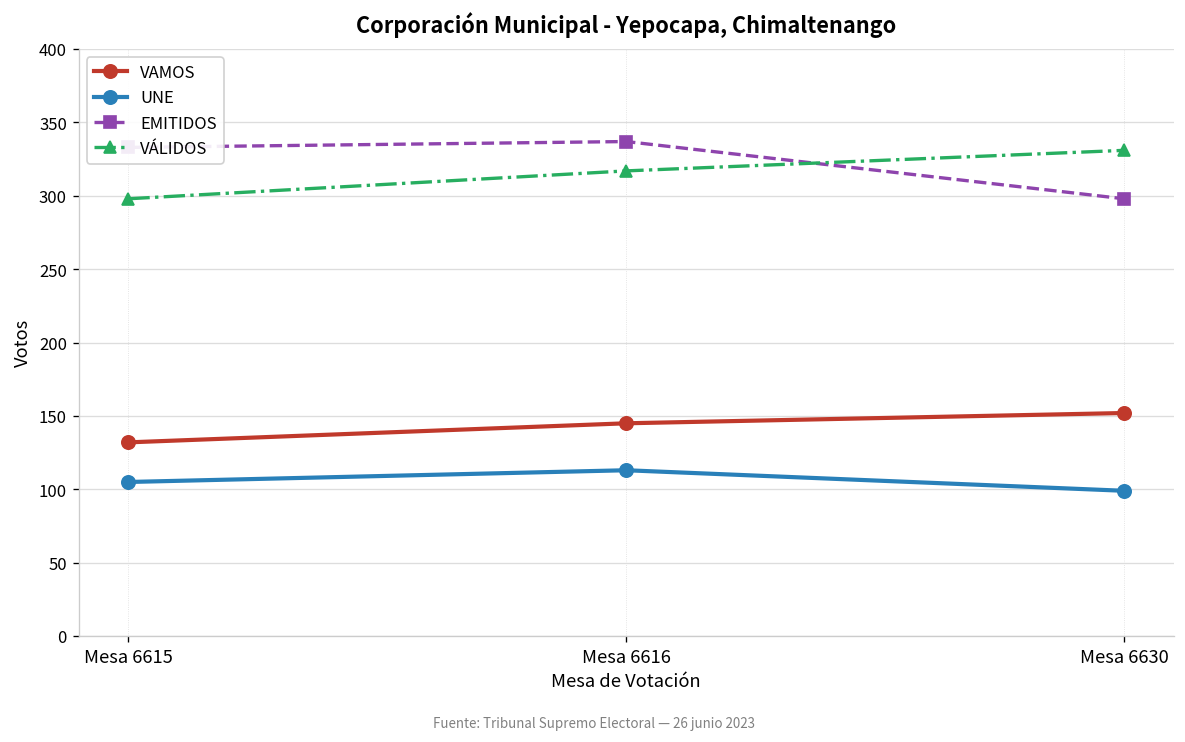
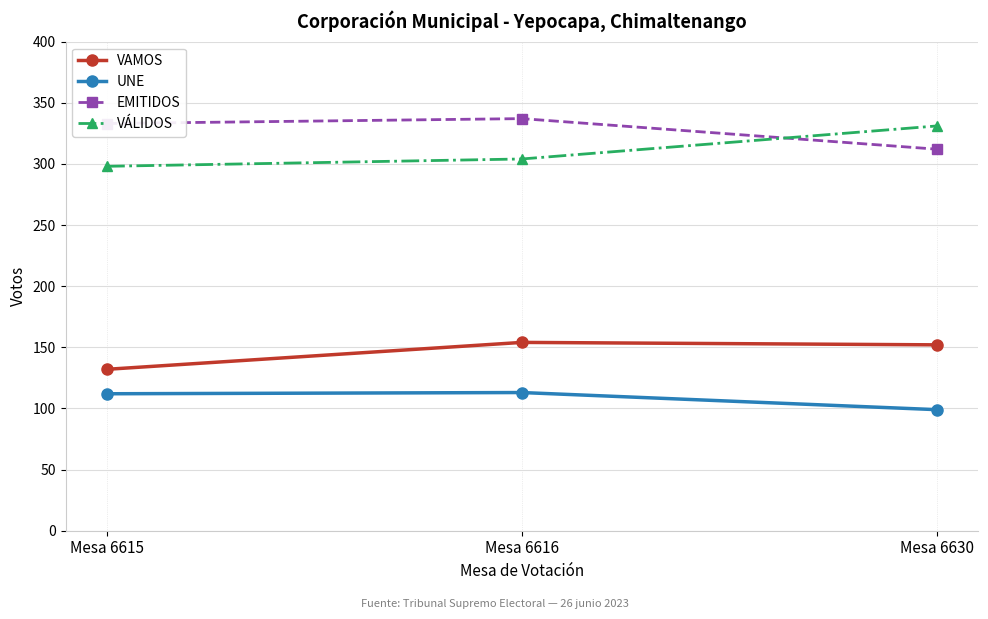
  {
    "VAMOS": {
      "Mesa 6615": 132,
-     "Mesa 6616": 145,
+     "Mesa 6616": 154,
      "Mesa 6630": 152
    },
    "UNE": {
-     "Mesa 6615": 105,
+     "Mesa 6615": 112,
      "Mesa 6616": 113,
      "Mesa 6630": 99
    },
    "EMITIDOS": {
      "Mesa 6616": 337,
-     "Mesa 6630": 298
+     "Mesa 6630": 312
    },
    "VÁLIDOS": {
      "Mesa 6615": 298,
-     "Mesa 6616": 317,
+     "Mesa 6616": 304,
      "Mesa 6630": 331
    }
  }
